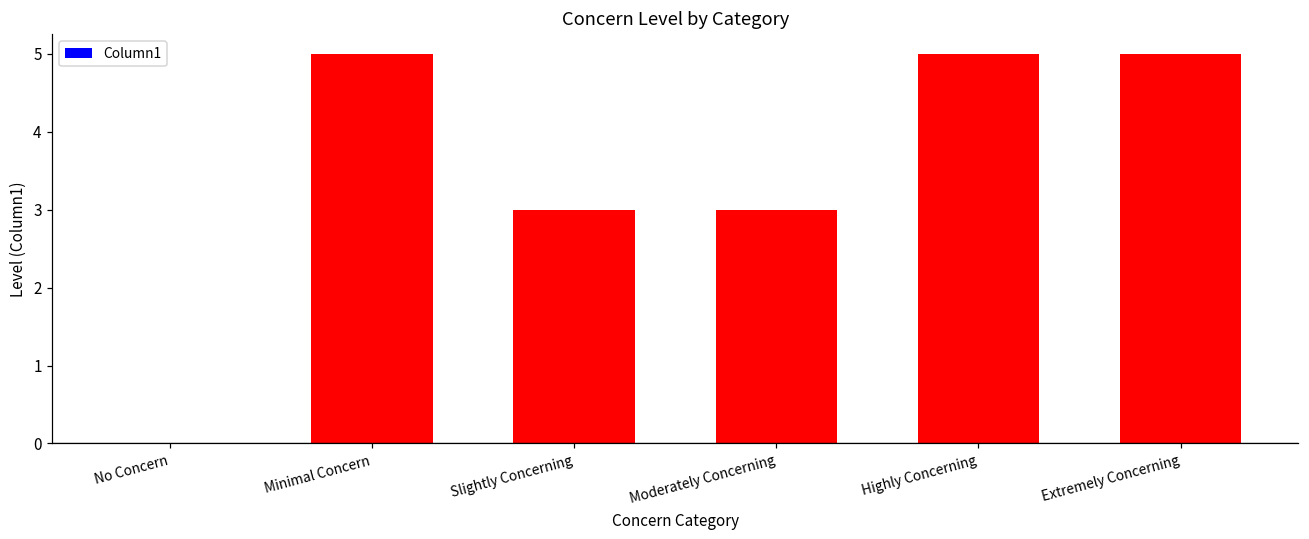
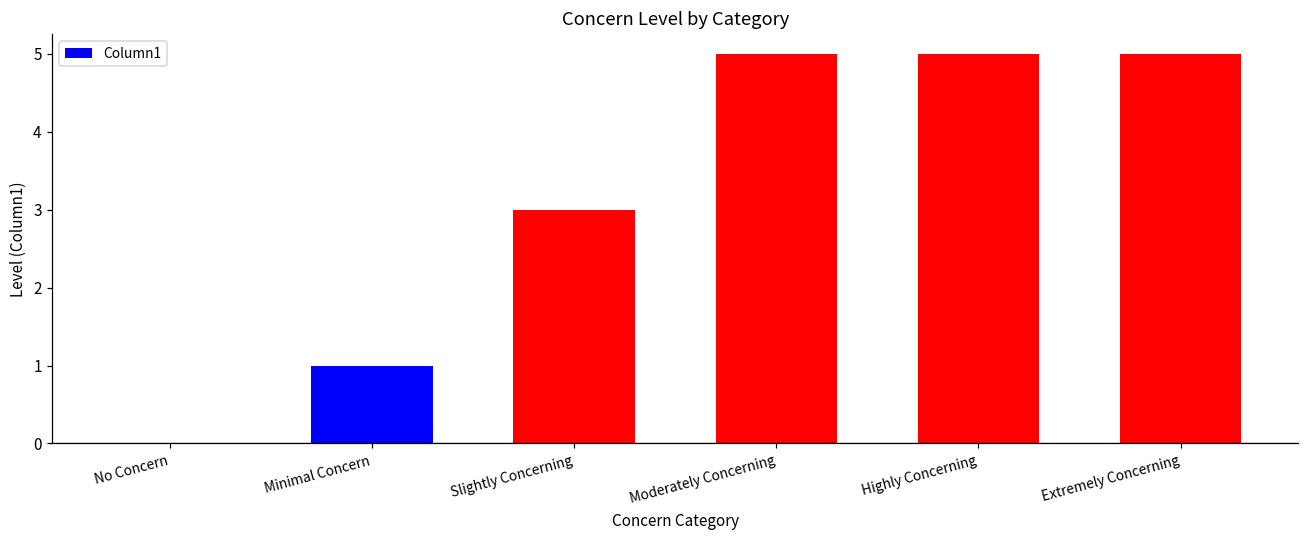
  {
    "No Concern": 0,
-   "Minimal Concern": 5,
+   "Minimal Concern": 1,
    "Slightly Concerning": 3,
-   "Moderately Concerning": 3,
+   "Moderately Concerning": 5,
    "Highly Concerning": 5,
    "Extremely Concerning": 5
  }
